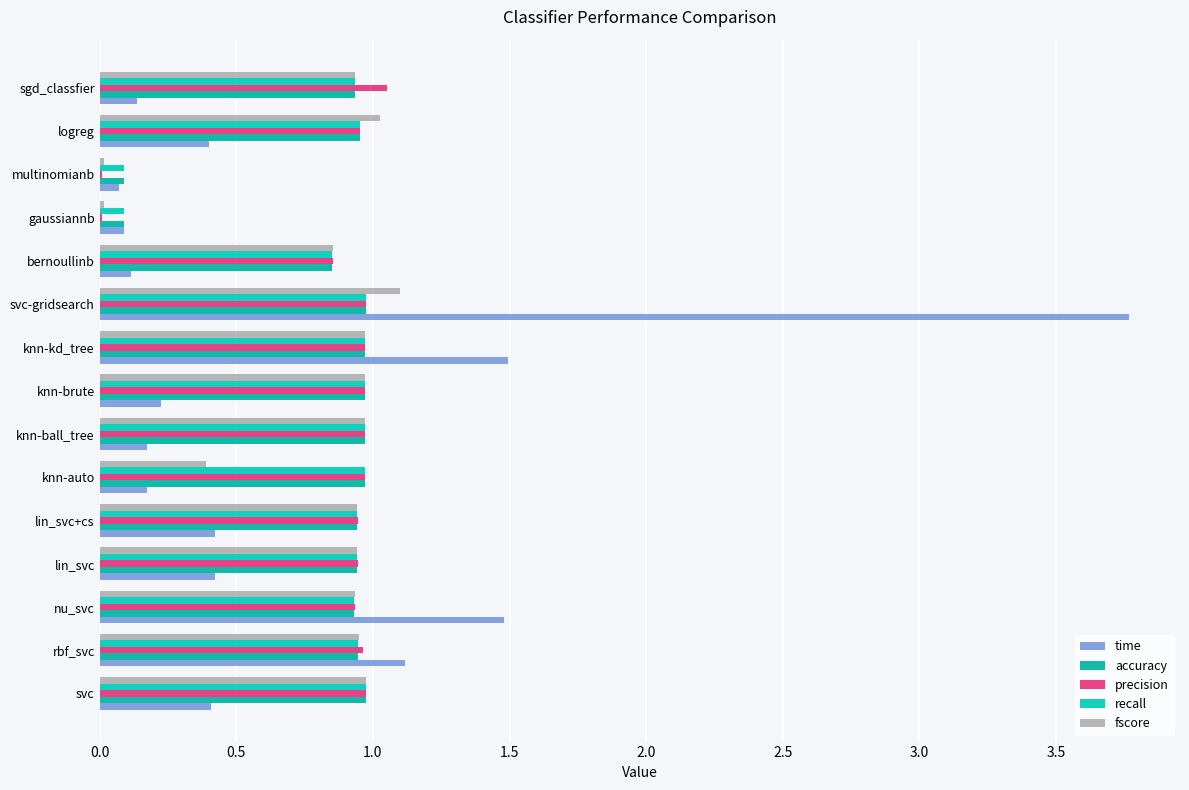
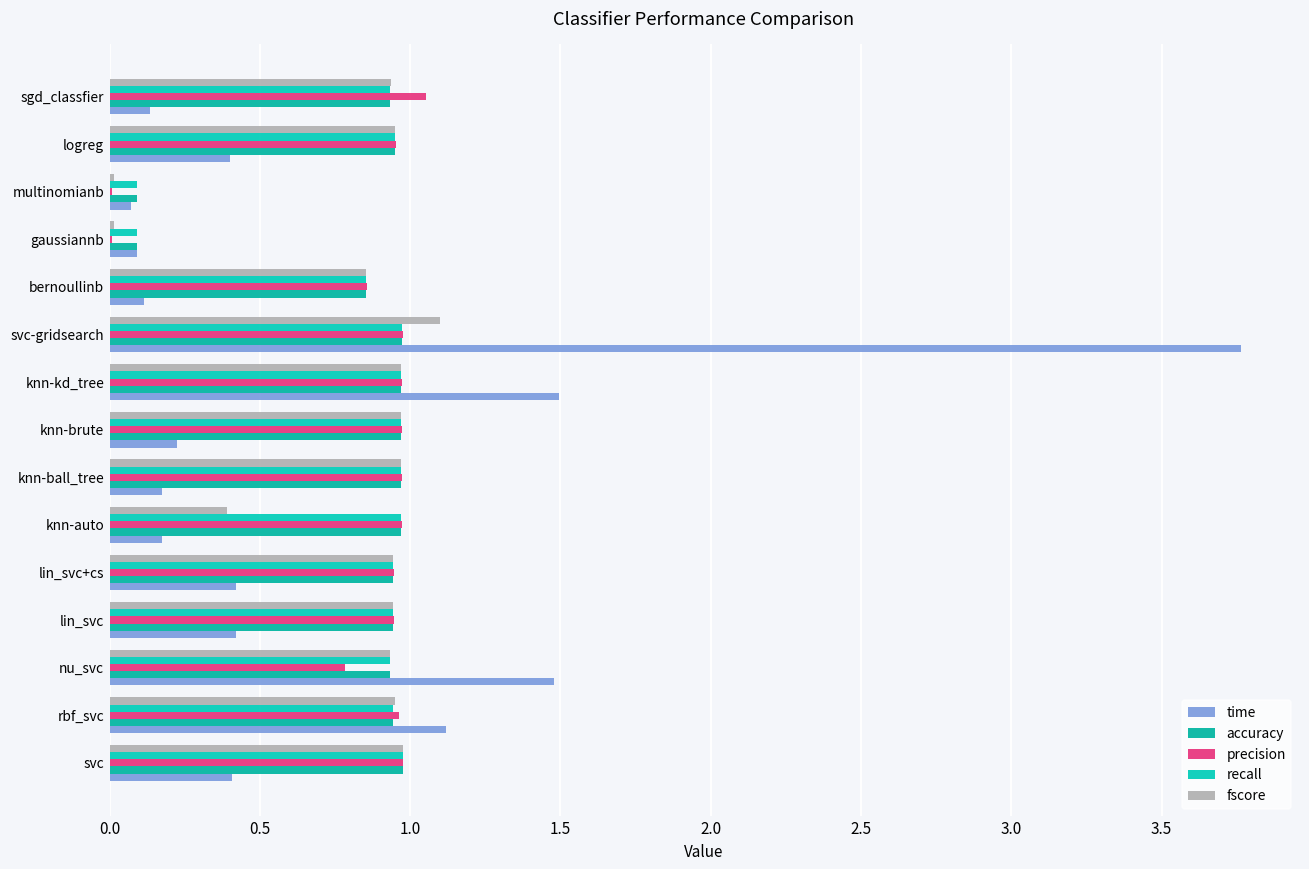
  {
    "time": {
      "sgd_classfier": 0.14,
      "logreg": 0.40,
      "multinomianb": 0.07,
      "gaussiannb": 0.09,
      "bernoullinb": 0.12,
      "svc-gridsearch": 3.77,
      "knn-kd_tree": 1.50,
      "knn-brute": 0.23,
      "knn-ball_tree": 0.17,
      "knn-auto": 0.17,
      "lin_svc+cs": 0.42,
      "lin_svc": 0.42,
      "nu_svc": 1.48,
      "rbf_svc": 1.12,
      "svc": 0.41
    },
    "precision": {
      "sgd_classfier": 1.05,
      "logreg": 0.95,
      "bernoullinb": 0.86,
      "svc-gridsearch": 0.97,
      "knn-kd_tree": 0.97,
      "knn-brute": 0.97,
      "knn-ball_tree": 0.97,
      "knn-auto": 0.97,
      "lin_svc+cs": 0.95,
      "lin_svc": 0.95,
-     "nu_svc": 0.94,
+     "nu_svc": 0.78,
      "rbf_svc": 0.96,
      "svc": 0.98
    },
    "fscore": {
      "sgd_classfier": 0.93,
-     "logreg": 1.03,
+     "logreg": 0.95,
      "multinomianb": 0.02,
      "gaussiannb": 0.02,
      "bernoullinb": 0.85,
      "svc-gridsearch": 1.10,
      "knn-kd_tree": 0.97,
      "knn-brute": 0.97,
      "knn-ball_tree": 0.97,
      "knn-auto": 0.39,
      "lin_svc+cs": 0.94,
      "lin_svc": 0.94,
      "nu_svc": 0.93,
      "rbf_svc": 0.95,
      "svc": 0.97
    }
  }
